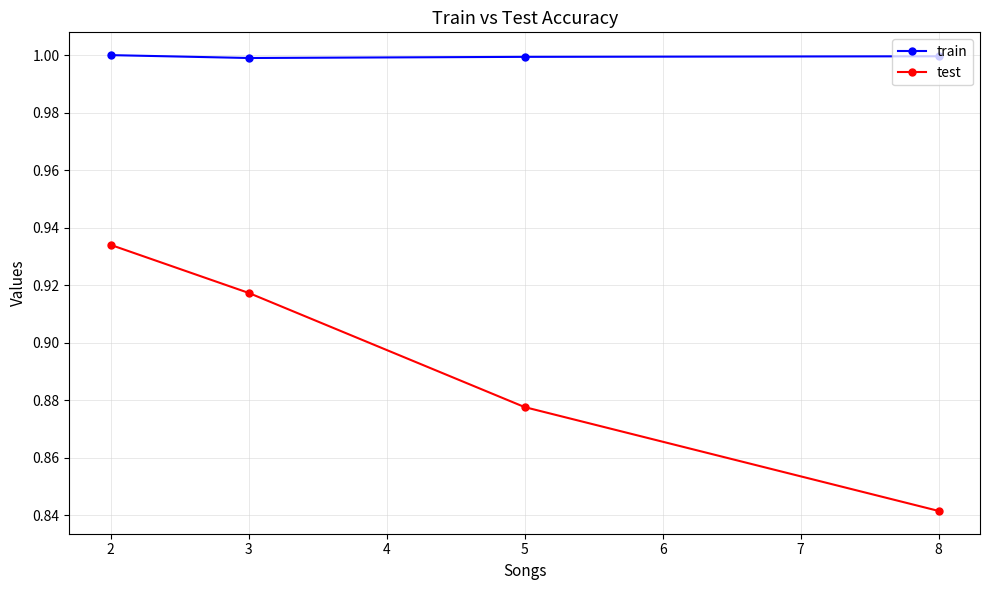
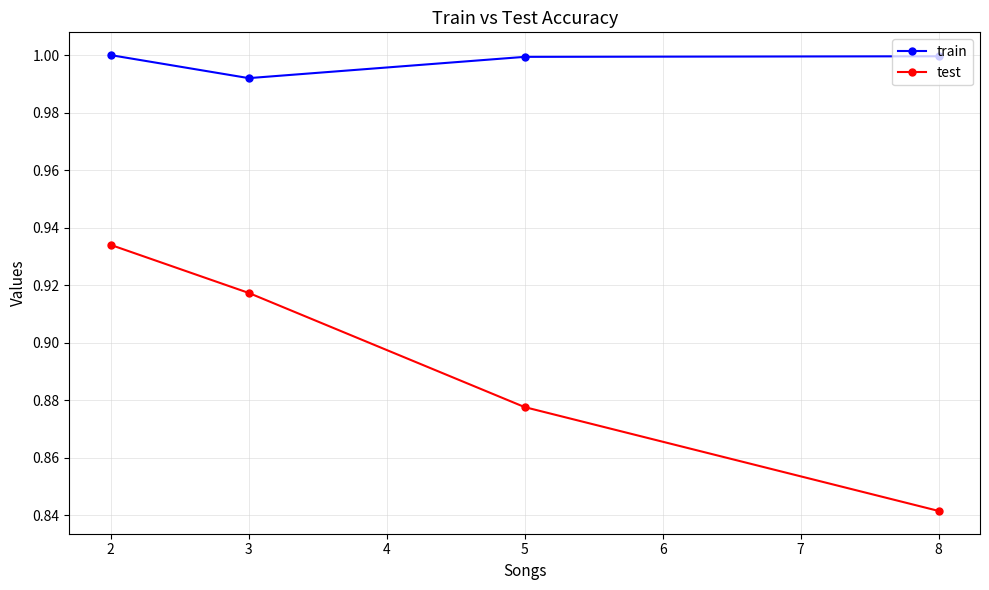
  {
    "train": {
      "2": 1.000,
-     "3": 0.999,
+     "3": 0.992,
      "5": 0.999
    },
    "test": {
      "2": 0.934,
      "3": 0.917,
      "5": 0.878,
      "8": 0.842
    }
  }
